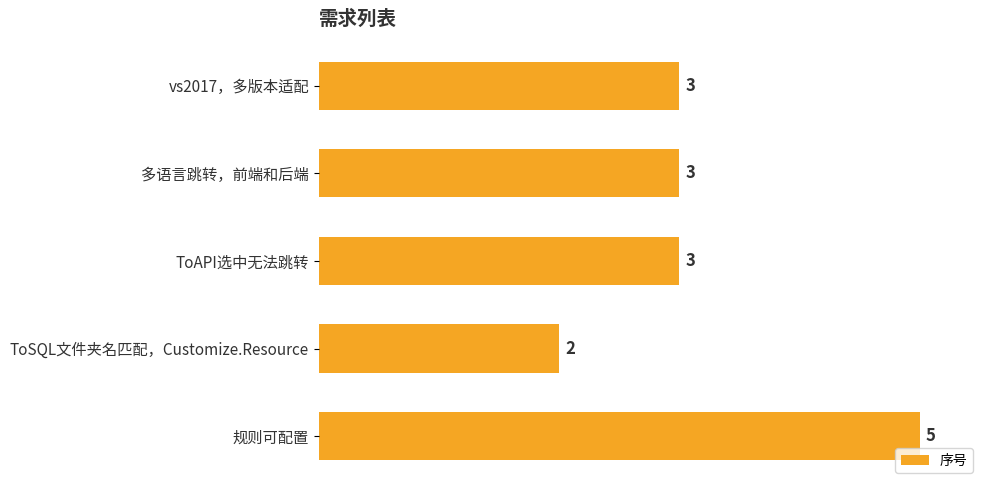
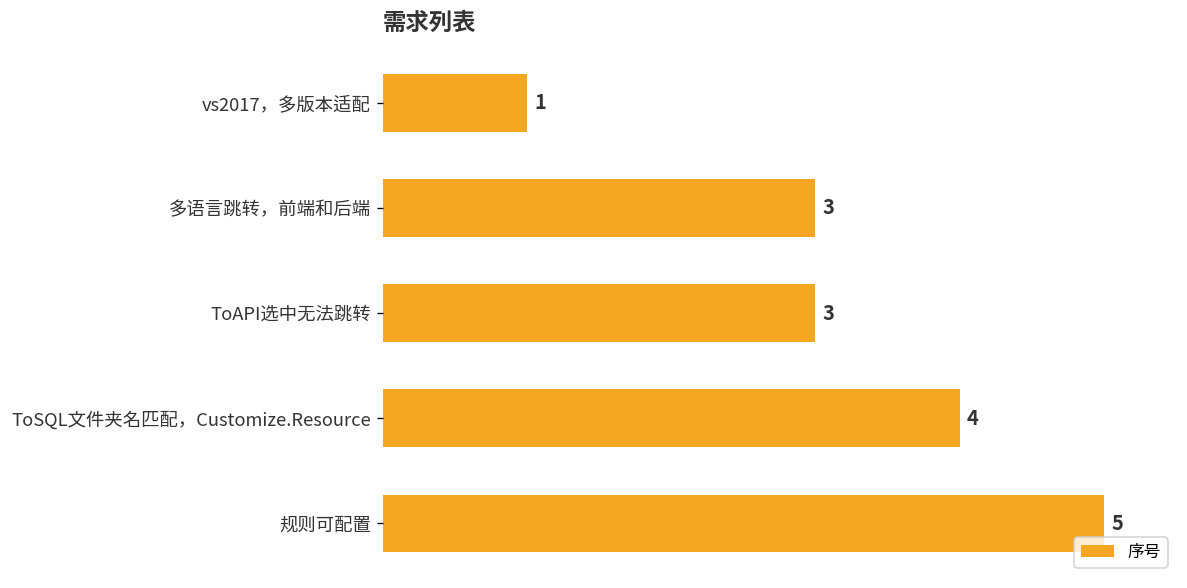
  {
-   "vs2017，多版本适配": 3,
+   "vs2017，多版本适配": 1,
    "多语言跳转，前端和后端": 3,
    "ToAPI选中无法跳转": 3,
-   "ToSQL文件夹名匹配，Customize.Resource": 2,
+   "ToSQL文件夹名匹配，Customize.Resource": 4,
    "规则可配置": 5
  }
